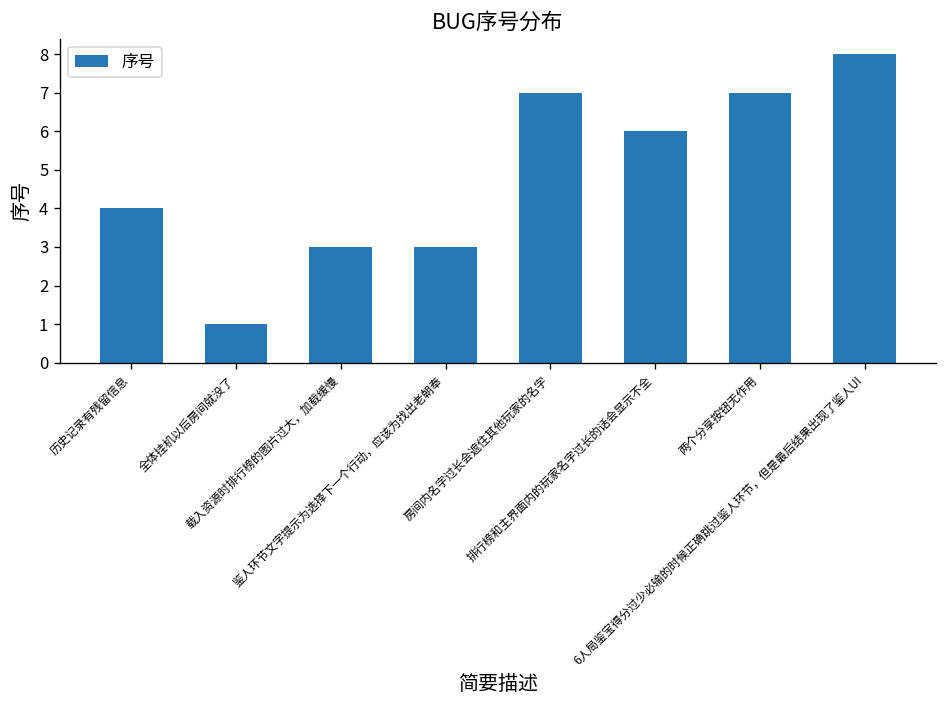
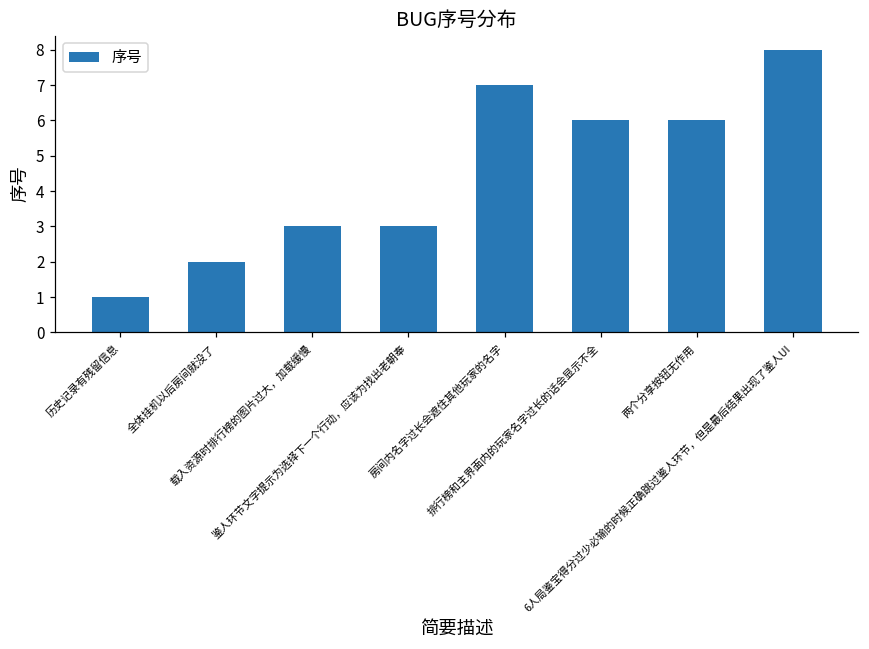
  {
-   "历史记录有残留信息": 4,
-   "全体挂机以后房间就没了": 1,
+   "历史记录有残留信息": 1,
+   "全体挂机以后房间就没了": 2,
    "载入资源时排行榜的图片过大，加载缓慢": 3,
    "鉴人环节文字提示为选择下一个行动，应该为找出老朝奉": 3,
    "房间内名字过长会遮住其他玩家的名字": 7,
    "排行榜和主界面内的玩家名字过长的话会显示不全": 6,
-   "两个分享按钮无作用": 7,
+   "两个分享按钮无作用": 6,
    "6人局鉴宝得分过少必输的时候正确跳过鉴人环节，但是最后结果出现了鉴人UI": 8
  }
